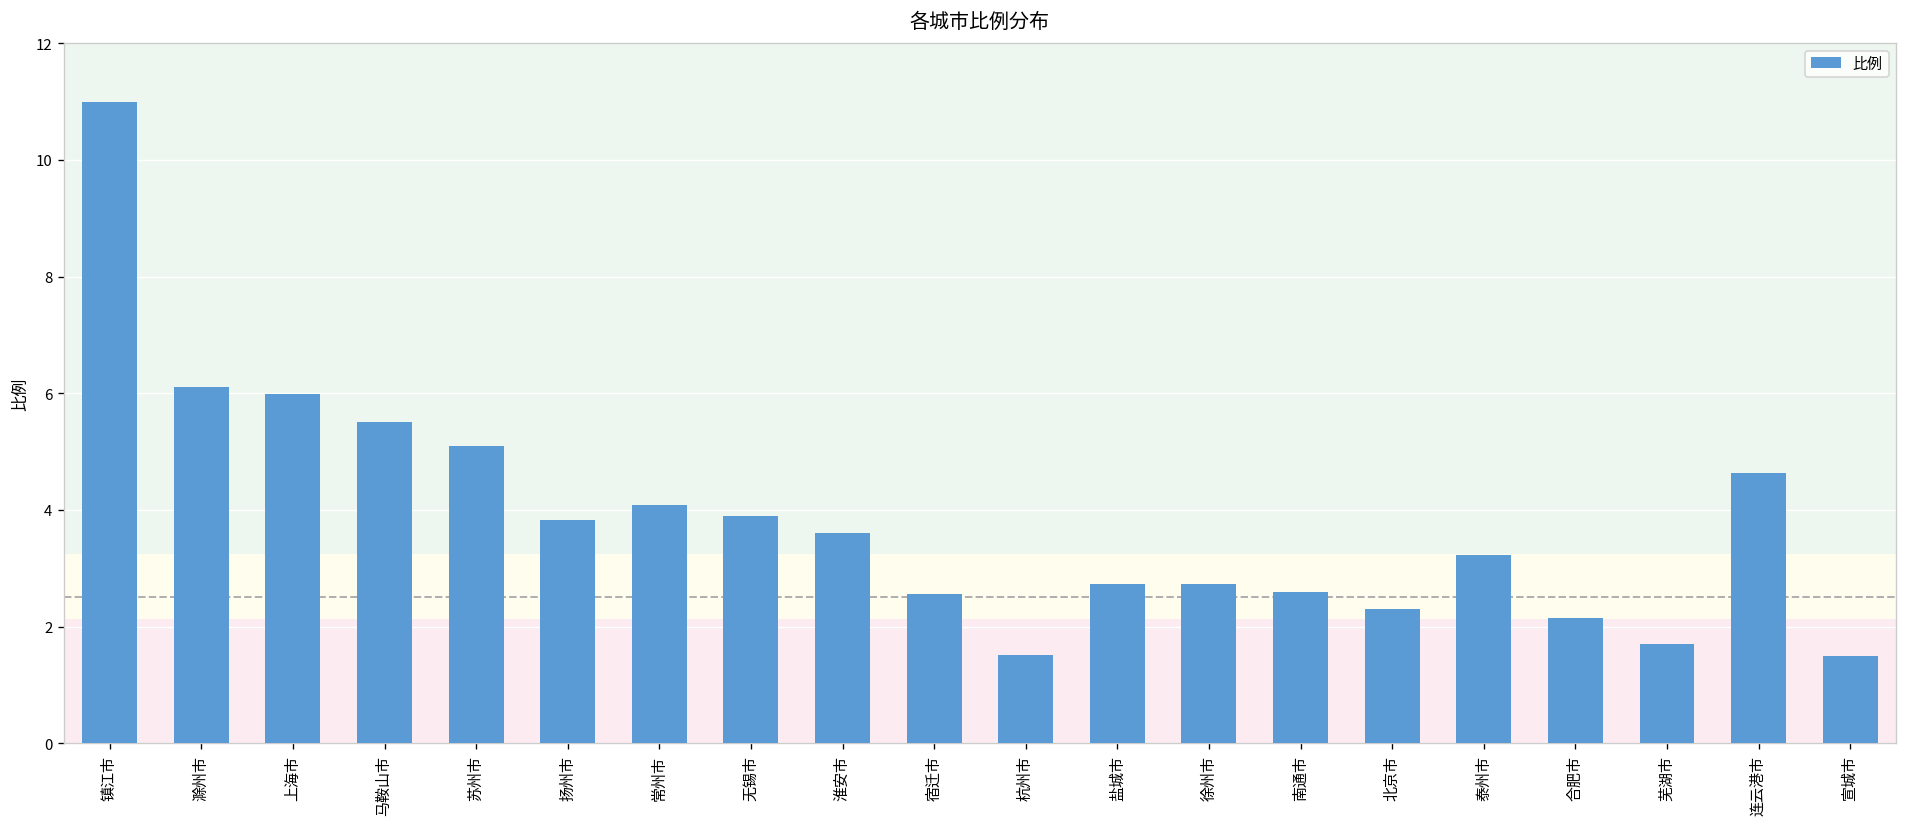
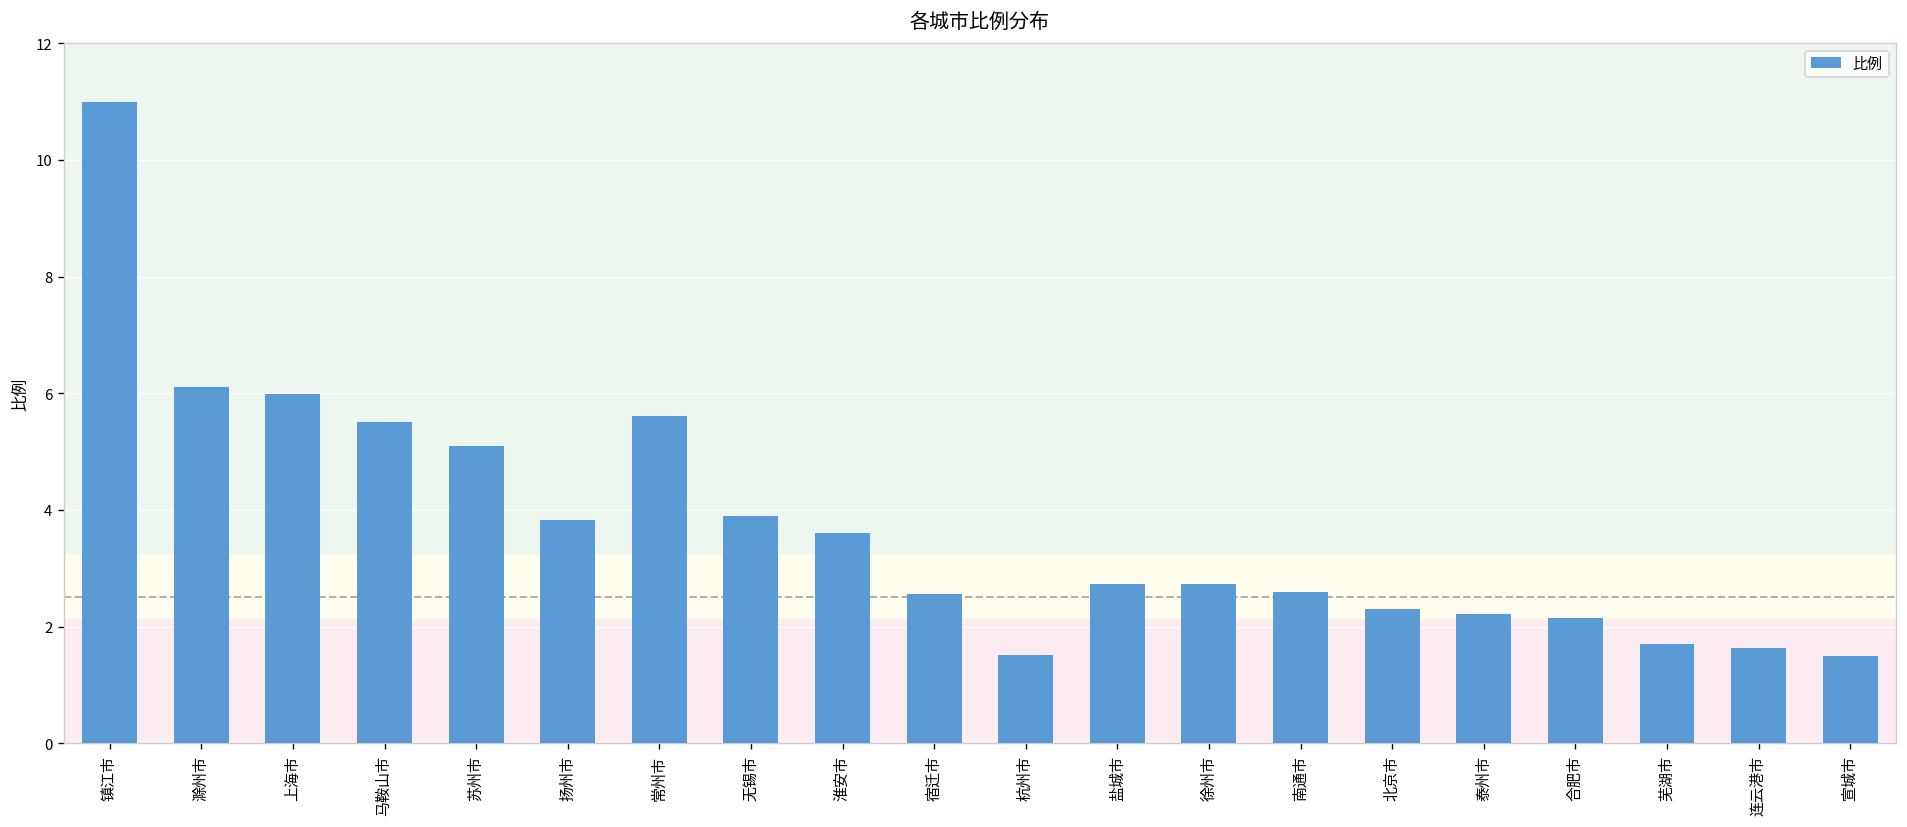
  {
    "镇江市": 11.0,
    "滁州市": 6.1,
    "上海市": 6.0,
    "马鞍山市": 5.5,
    "苏州市": 5.1,
    "扬州市": 3.8,
-   "常州市": 4.1,
+   "常州市": 5.6,
    "无锡市": 3.9,
    "淮安市": 3.6,
    "宿迁市": 2.6,
    "杭州市": 1.5,
    "盐城市": 2.7,
    "徐州市": 2.7,
    "南通市": 2.6,
    "北京市": 2.3,
-   "泰州市": 3.2,
+   "泰州市": 2.2,
    "合肥市": 2.1,
    "芜湖市": 1.7,
-   "连云港市": 4.6,
+   "连云港市": 1.6,
    "宣城市": 1.5
  }
